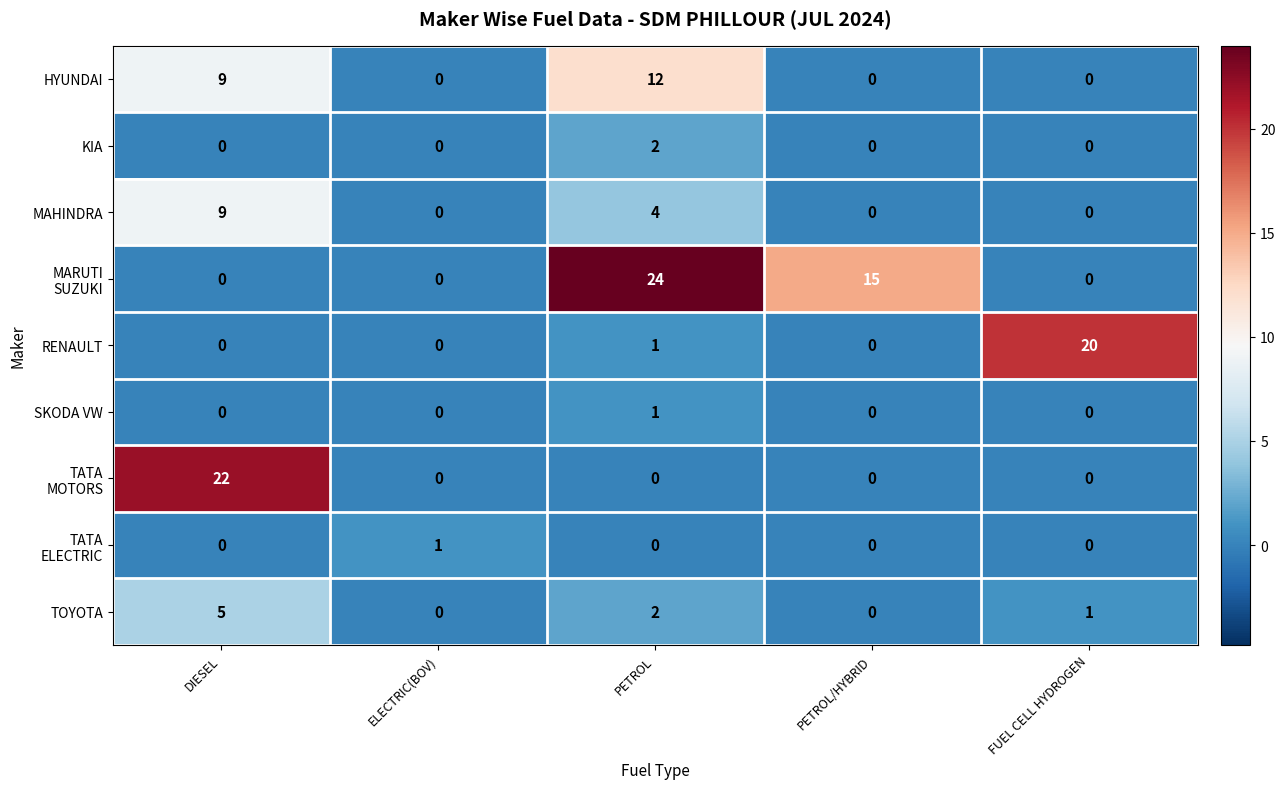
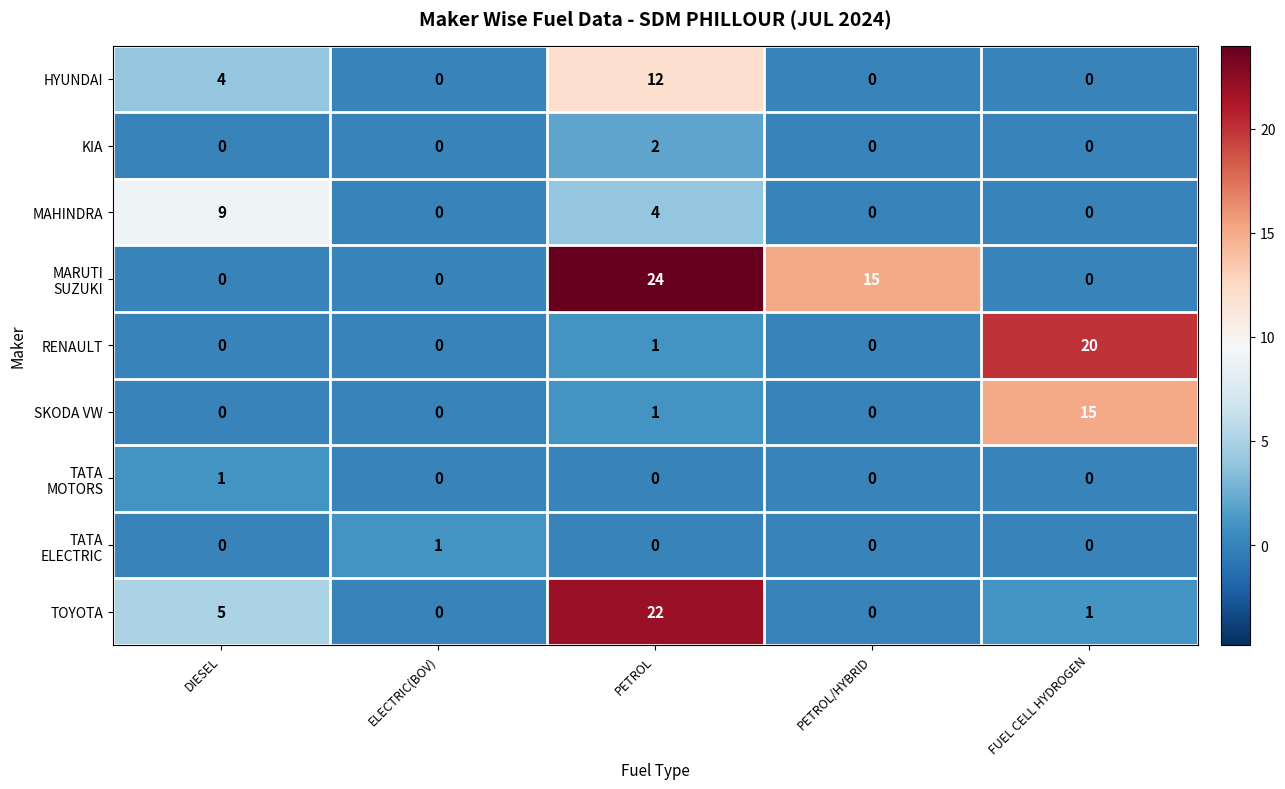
  {
    "HYUNDAI": {
-     "DIESEL": 9,
+     "DIESEL": 4,
      "ELECTRIC(BOV)": 0,
      "PETROL": 12,
      "PETROL/HYBRID": 0,
      "FUEL CELL HYDROGEN": 0
    },
    "KIA": {
      "DIESEL": 0,
      "ELECTRIC(BOV)": 0,
      "PETROL": 2,
      "PETROL/HYBRID": 0,
      "FUEL CELL HYDROGEN": 0
    },
    "MAHINDRA": {
      "DIESEL": 9,
      "ELECTRIC(BOV)": 0,
      "PETROL": 4,
      "PETROL/HYBRID": 0,
      "FUEL CELL HYDROGEN": 0
    },
    "MARUTI SUZUKI": {
      "DIESEL": 0,
      "ELECTRIC(BOV)": 0,
      "PETROL": 24,
      "PETROL/HYBRID": 15,
      "FUEL CELL HYDROGEN": 0
    },
    "RENAULT": {
      "DIESEL": 0,
      "ELECTRIC(BOV)": 0,
      "PETROL": 1,
      "PETROL/HYBRID": 0,
      "FUEL CELL HYDROGEN": 20
    },
    "SKODA VW": {
      "DIESEL": 0,
      "ELECTRIC(BOV)": 0,
      "PETROL": 1,
      "PETROL/HYBRID": 0,
-     "FUEL CELL HYDROGEN": 0
+     "FUEL CELL HYDROGEN": 15
    },
    "TATA MOTORS": {
-     "DIESEL": 22,
+     "DIESEL": 1,
      "ELECTRIC(BOV)": 0,
      "PETROL": 0,
      "PETROL/HYBRID": 0,
      "FUEL CELL HYDROGEN": 0
    },
    "TATA ELECTRIC": {
      "DIESEL": 0,
      "ELECTRIC(BOV)": 1,
      "PETROL": 0,
      "PETROL/HYBRID": 0,
      "FUEL CELL HYDROGEN": 0
    },
    "TOYOTA": {
      "DIESEL": 5,
      "ELECTRIC(BOV)": 0,
-     "PETROL": 2,
+     "PETROL": 22,
      "PETROL/HYBRID": 0,
      "FUEL CELL HYDROGEN": 1
    }
  }
